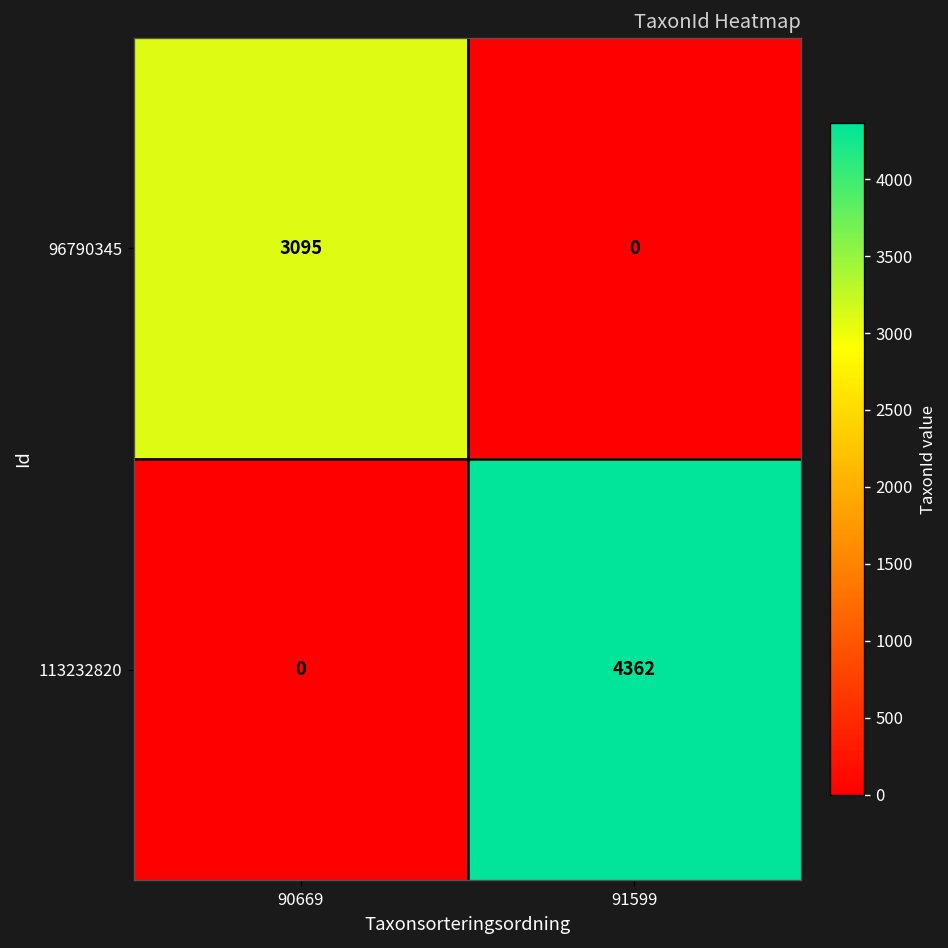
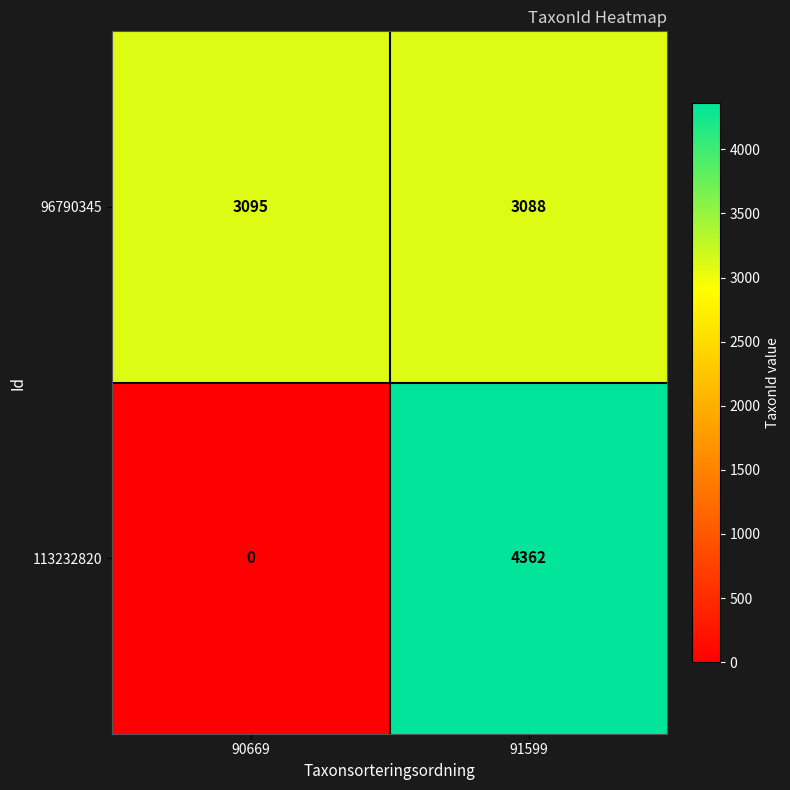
  {
    "96790345": {
      "90669": 3095,
-     "91599": 0
+     "91599": 3088
    },
    "113232820": {
      "90669": 0,
      "91599": 4362
    }
  }
